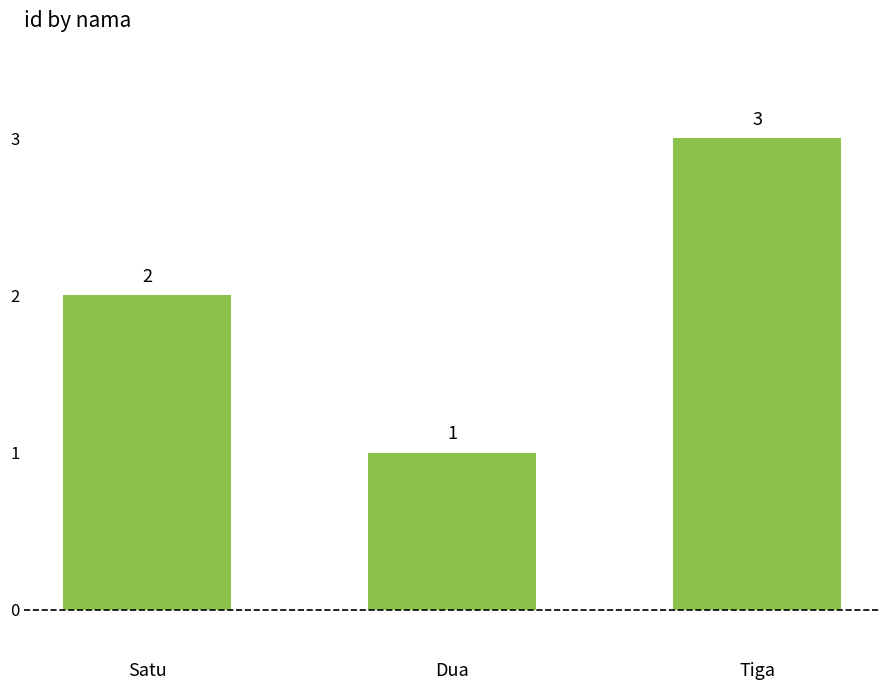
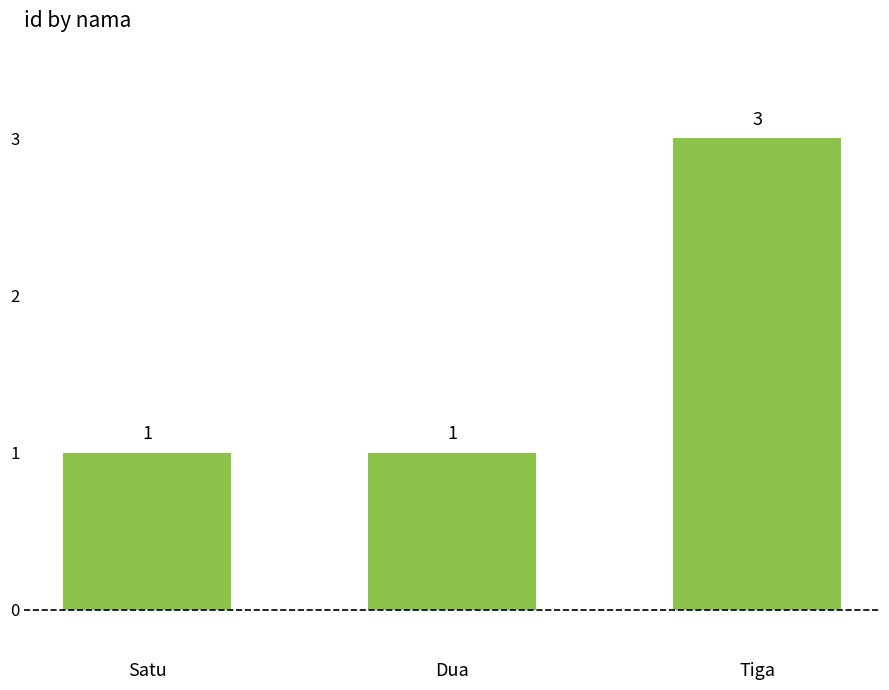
  {
-   "Satu": 2,
+   "Satu": 1,
    "Dua": 1,
    "Tiga": 3
  }
